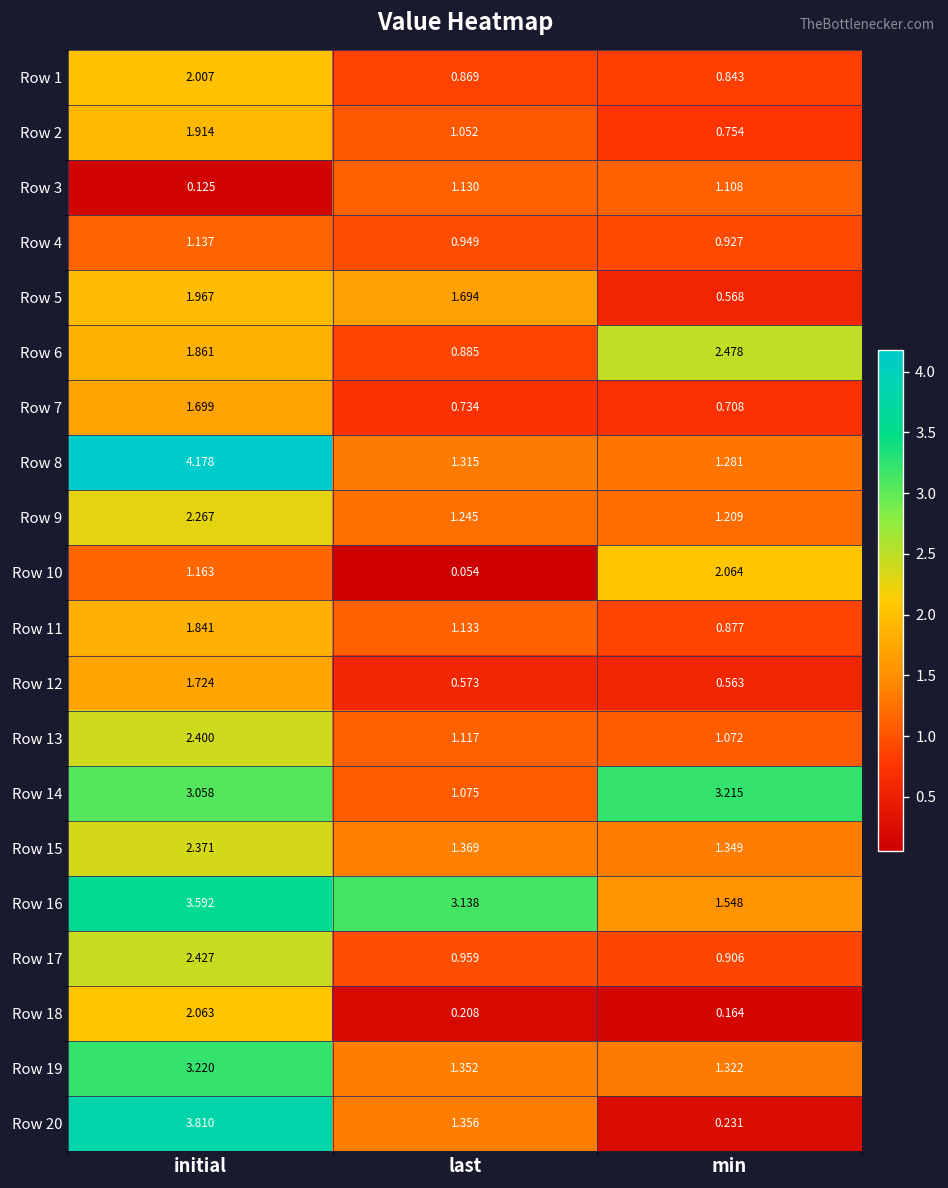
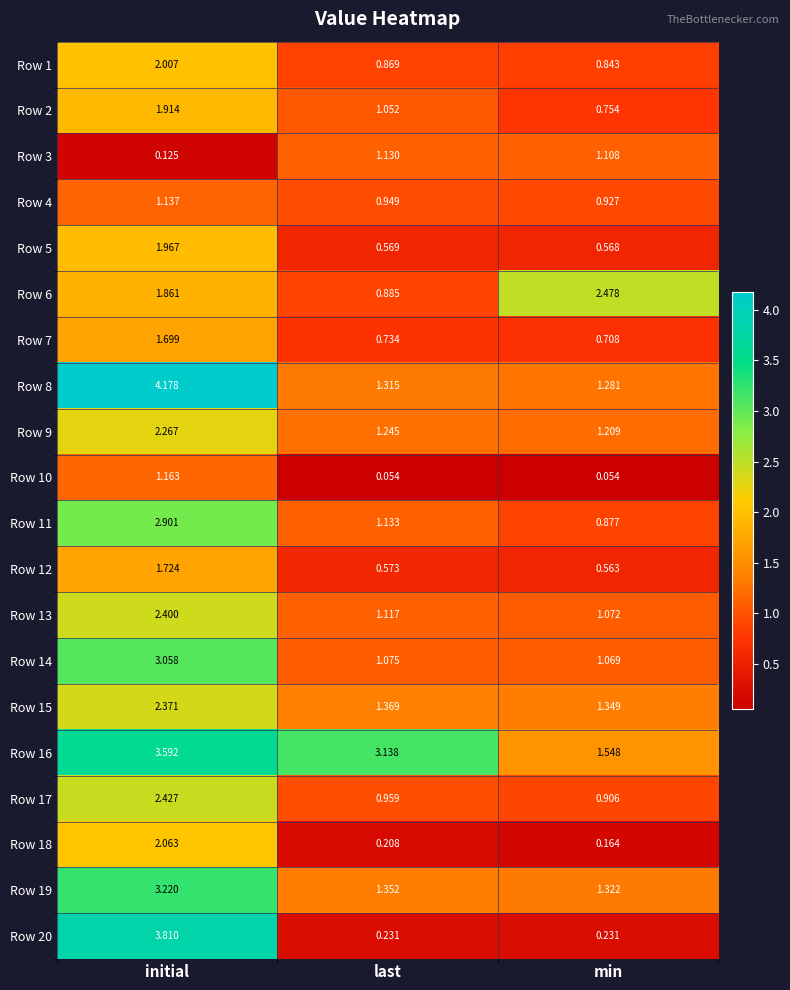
  {
    "Row 1": {
      "initial": 2.007,
      "last": 0.869,
      "min": 0.843
    },
    "Row 2": {
      "initial": 1.914,
      "last": 1.052,
      "min": 0.754
    },
    "Row 3": {
      "initial": 0.125,
      "last": 1.130,
      "min": 1.108
    },
    "Row 4": {
      "initial": 1.137,
      "last": 0.949,
      "min": 0.927
    },
    "Row 5": {
      "initial": 1.967,
-     "last": 1.694,
+     "last": 0.569,
      "min": 0.568
    },
    "Row 6": {
      "initial": 1.861,
      "last": 0.885,
      "min": 2.478
    },
    "Row 7": {
      "initial": 1.699,
      "last": 0.734,
      "min": 0.708
    },
    "Row 8": {
      "initial": 4.178,
      "last": 1.315,
      "min": 1.281
    },
    "Row 9": {
      "initial": 2.267,
      "last": 1.245,
      "min": 1.209
    },
    "Row 10": {
      "initial": 1.163,
      "last": 0.054,
-     "min": 2.064
+     "min": 0.054
    },
    "Row 11": {
-     "initial": 1.841,
+     "initial": 2.901,
      "last": 1.133,
      "min": 0.877
    },
    "Row 12": {
      "initial": 1.724,
      "last": 0.573,
      "min": 0.563
    },
    "Row 13": {
      "initial": 2.400,
      "last": 1.117,
      "min": 1.072
    },
    "Row 14": {
      "initial": 3.058,
      "last": 1.075,
-     "min": 3.215
+     "min": 1.069
    },
    "Row 15": {
      "initial": 2.371,
      "last": 1.369,
      "min": 1.349
    },
    "Row 16": {
      "initial": 3.592,
      "last": 3.138,
      "min": 1.548
    },
    "Row 17": {
      "initial": 2.427,
      "last": 0.959,
      "min": 0.906
    },
    "Row 18": {
      "initial": 2.063,
      "last": 0.208,
      "min": 0.164
    },
    "Row 19": {
      "initial": 3.220,
      "last": 1.352,
      "min": 1.322
    },
    "Row 20": {
      "initial": 3.810,
-     "last": 1.356,
+     "last": 0.231,
      "min": 0.231
    }
  }
